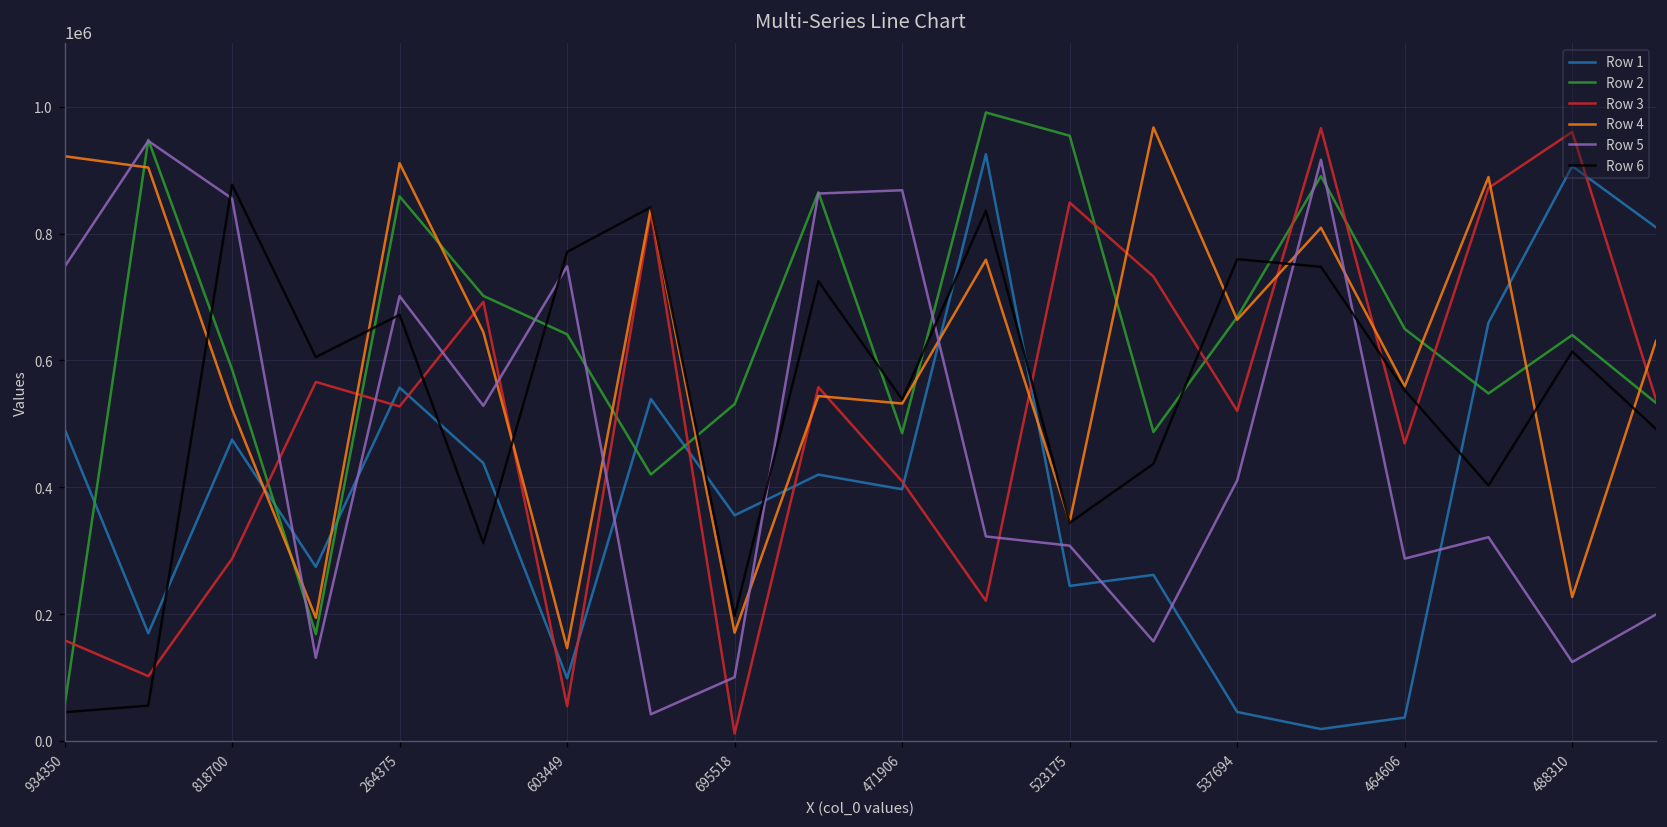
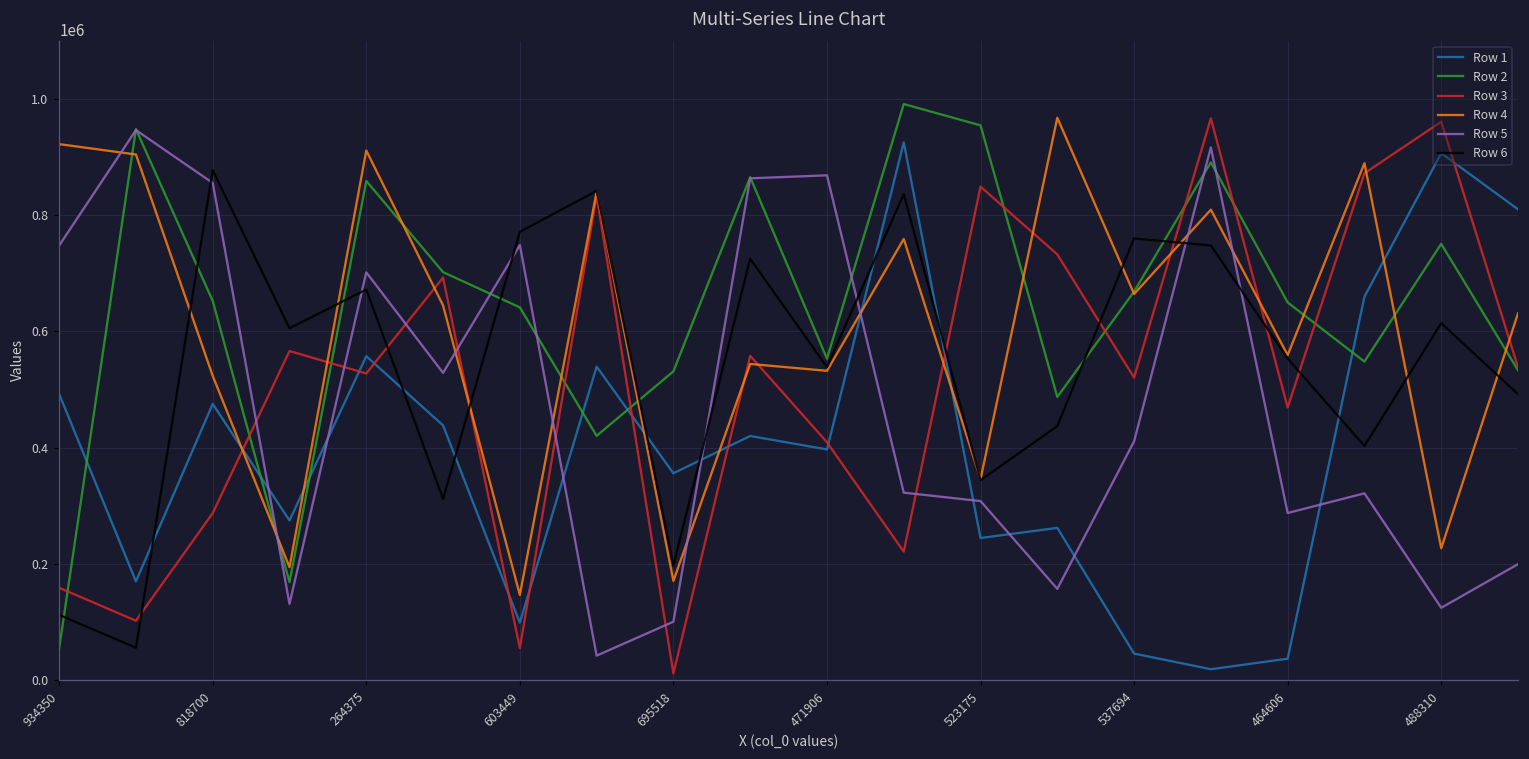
  {
    "Row 1": {
      "934350": 490000,
      "818700": 480000,
      "264375": 560000,
      "603449": 100000,
      "695518": 360000,
      "471906": 400000,
      "523175": 240000,
      "537694": 50000,
      "464606": 40000,
      "488310": 910000
    },
    "Row 2": {
      "934350": 50000,
-     "818700": 590000,
+     "818700": 650000,
      "264375": 860000,
      "603449": 640000,
      "695518": 530000,
-     "471906": 490000,
+     "471906": 550000,
      "523175": 950000,
      "464606": 650000,
-     "488310": 640000
+     "488310": 750000
    },
    "Row 3": {
      "934350": 160000,
      "818700": 290000,
      "264375": 530000,
      "603449": 50000,
      "695518": 10000,
      "471906": 410000,
      "523175": 850000,
      "537694": 520000,
      "464606": 470000
    },
    "Row 4": {
      "934350": 920000,
      "818700": 520000,
      "264375": 910000,
      "603449": 150000,
      "695518": 170000,
      "471906": 530000,
      "464606": 560000,
      "488310": 230000
    },
    "Row 5": {
      "934350": 750000,
      "818700": 860000,
      "264375": 700000,
      "603449": 750000,
      "695518": 100000,
      "471906": 870000,
      "523175": 310000,
      "537694": 410000,
      "464606": 290000,
      "488310": 120000
    },
    "Row 6": {
-     "934350": 50000,
+     "934350": 110000,
      "818700": 880000,
      "264375": 670000,
      "603449": 770000,
      "695518": 200000,
      "471906": 540000,
      "537694": 760000,
      "464606": 550000,
      "488310": 610000
    }
  }
